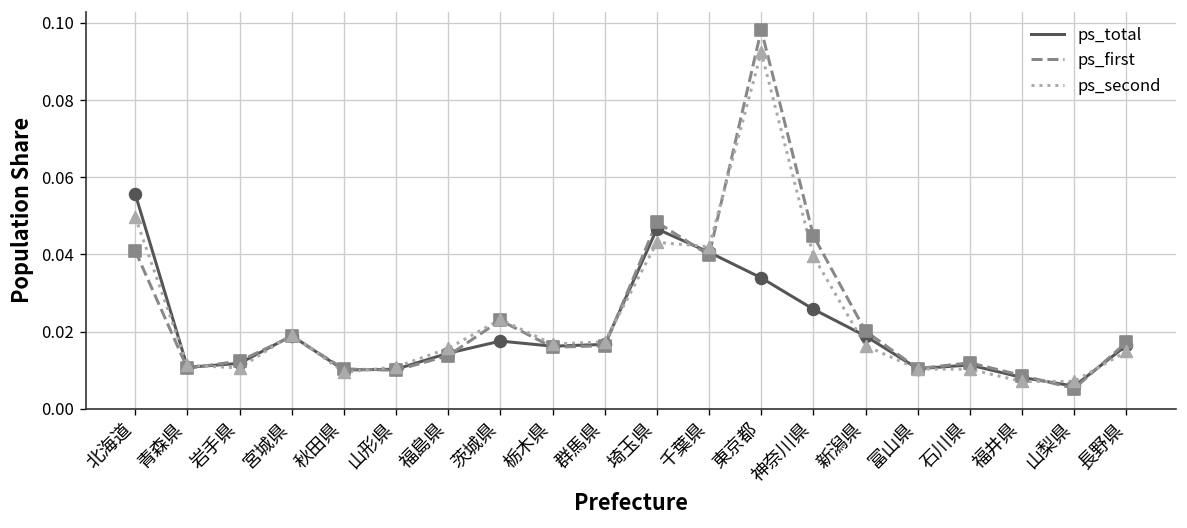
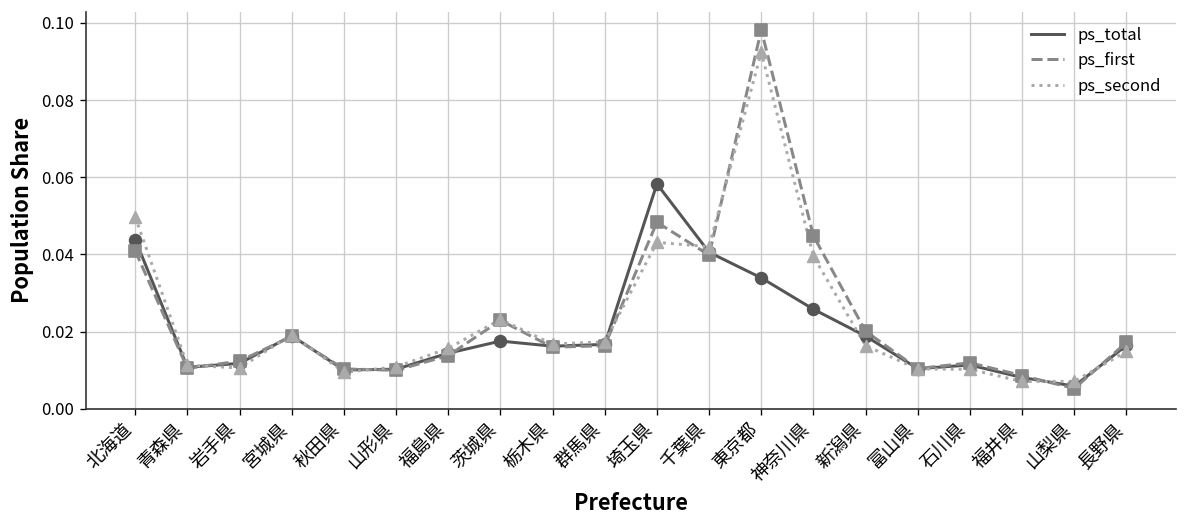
  {
    "ps_total": {
-     "北海道": 0.056,
+     "北海道": 0.044,
      "茨城県": 0.018,
-     "埼玉県": 0.047,
+     "埼玉県": 0.058,
      "東京都": 0.034,
      "神奈川県": 0.026,
      "新潟県": 0.019,
      "長野県": 0.016
    }
  }
